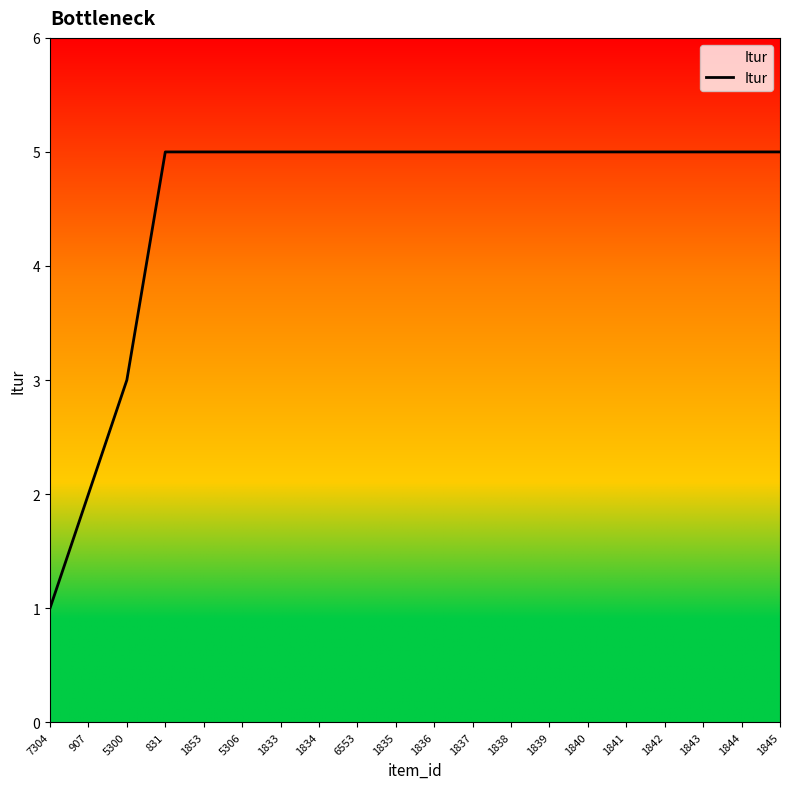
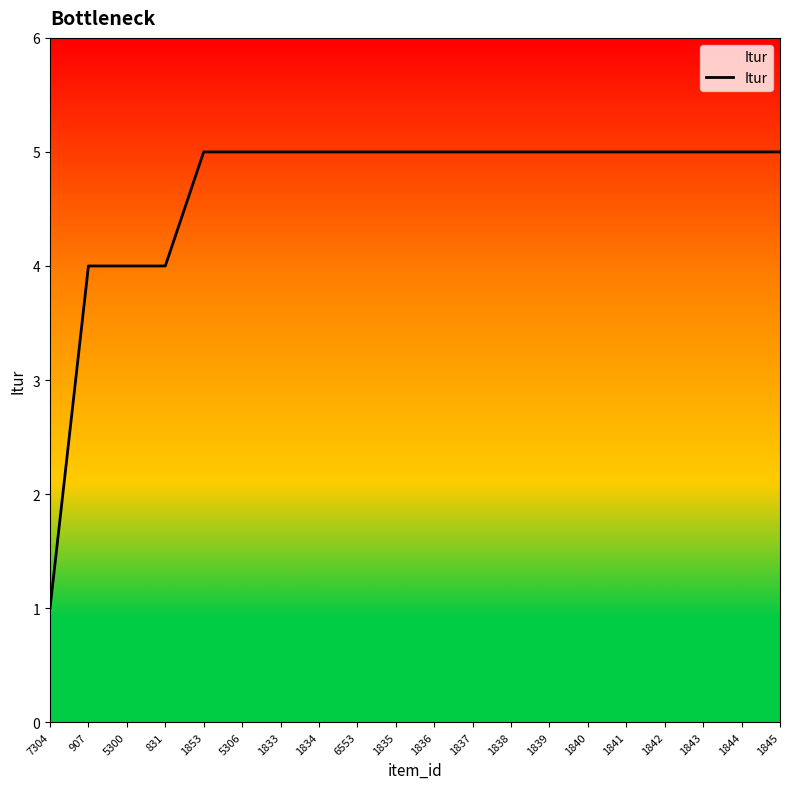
  {
    "7304": 1,
-   "907": 2,
-   "5300": 3,
-   "831": 5,
+   "907": 4,
+   "5300": 4,
+   "831": 4,
    "1853": 5,
    "5306": 5,
    "1833": 5,
    "1834": 5,
    "6553": 5,
    "1835": 5,
    "1836": 5,
    "1837": 5,
    "1838": 5,
    "1839": 5,
    "1840": 5,
    "1841": 5,
    "1842": 5,
    "1843": 5,
    "1844": 5,
    "1845": 5
  }
